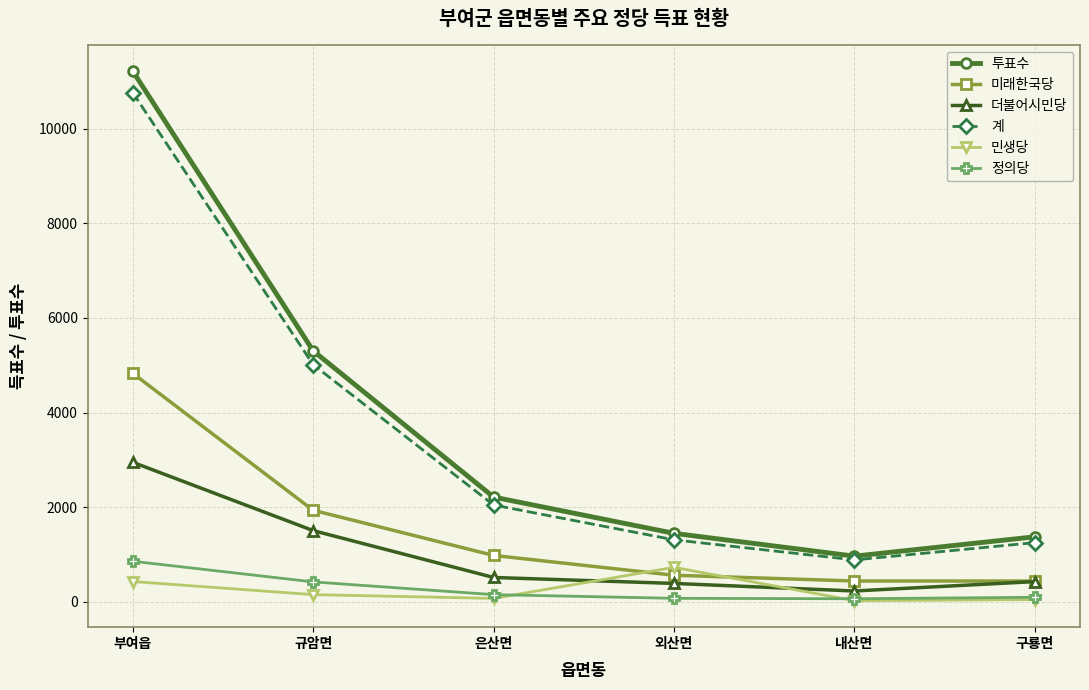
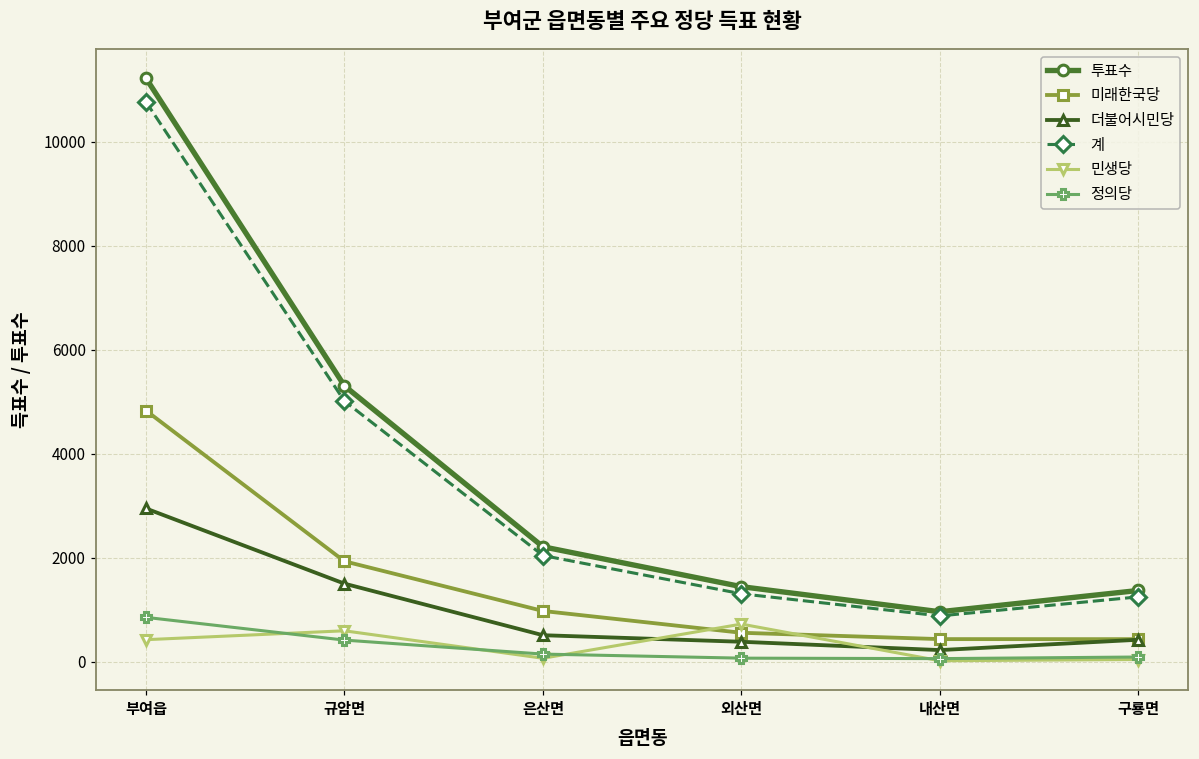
  {
    "민생당": {
      "부여읍": 400,
-     "규암면": 200,
+     "규암면": 600,
      "은산면": 100,
      "외산면": 700
    }
  }
